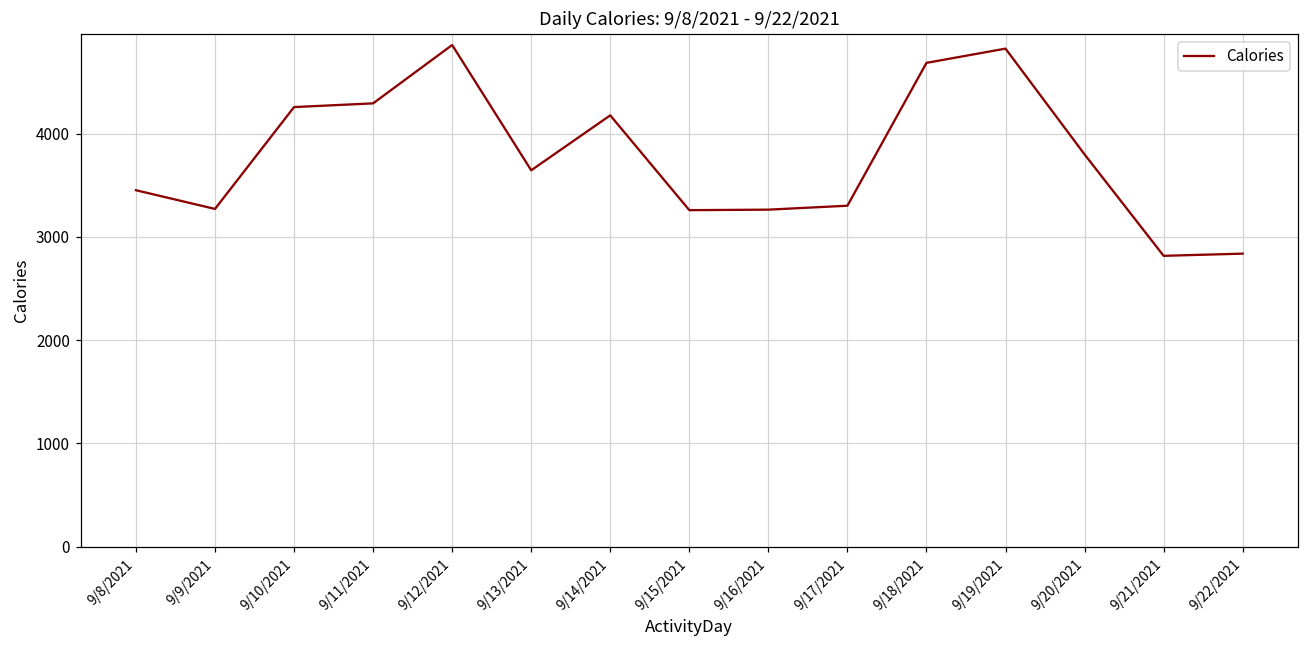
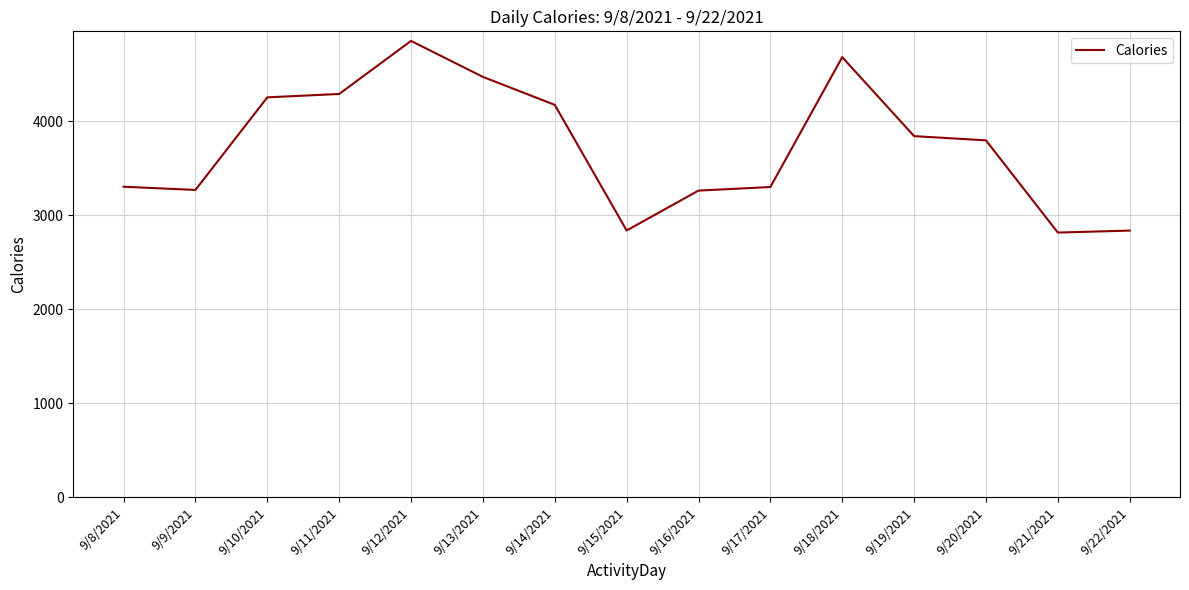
  {
-   "9/8/2021": 3500,
+   "9/8/2021": 3300,
    "9/9/2021": 3300,
    "9/10/2021": 4300,
    "9/11/2021": 4300,
    "9/12/2021": 4900,
-   "9/13/2021": 3600,
+   "9/13/2021": 4500,
    "9/14/2021": 4200,
-   "9/15/2021": 3300,
+   "9/15/2021": 2800,
    "9/16/2021": 3300,
    "9/17/2021": 3300,
    "9/18/2021": 4700,
-   "9/19/2021": 4800,
+   "9/19/2021": 3800,
    "9/20/2021": 3800,
    "9/21/2021": 2800,
    "9/22/2021": 2800
  }
